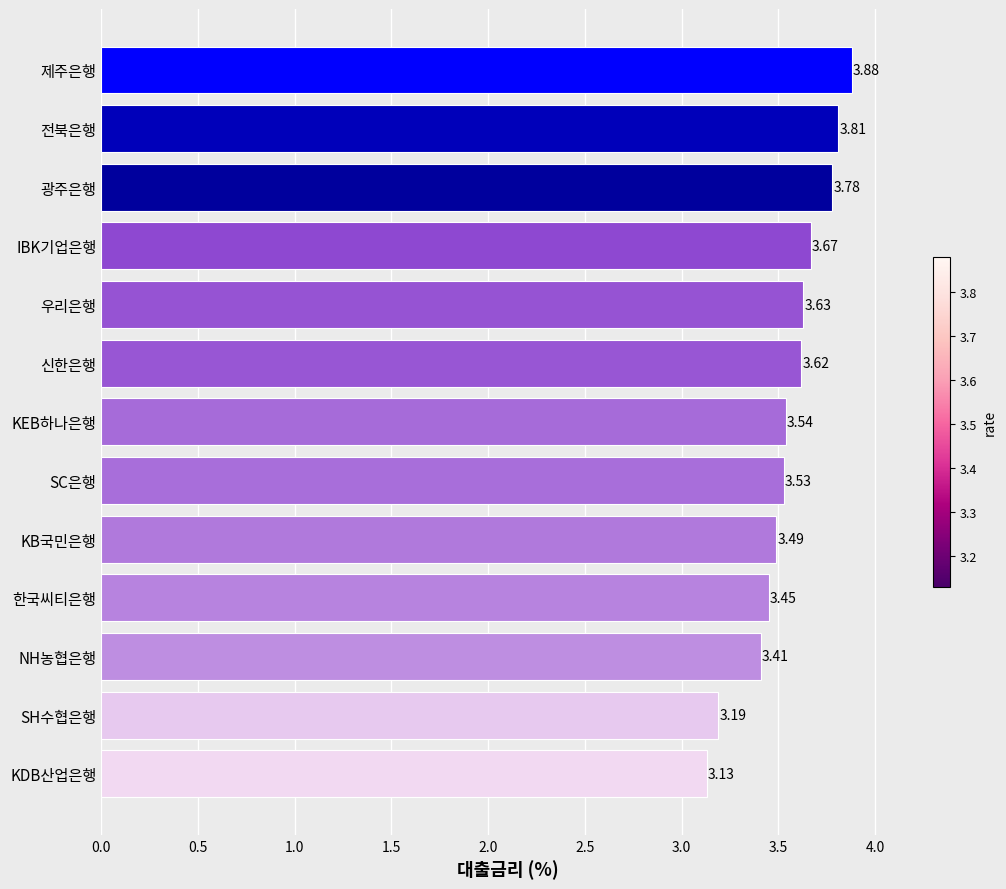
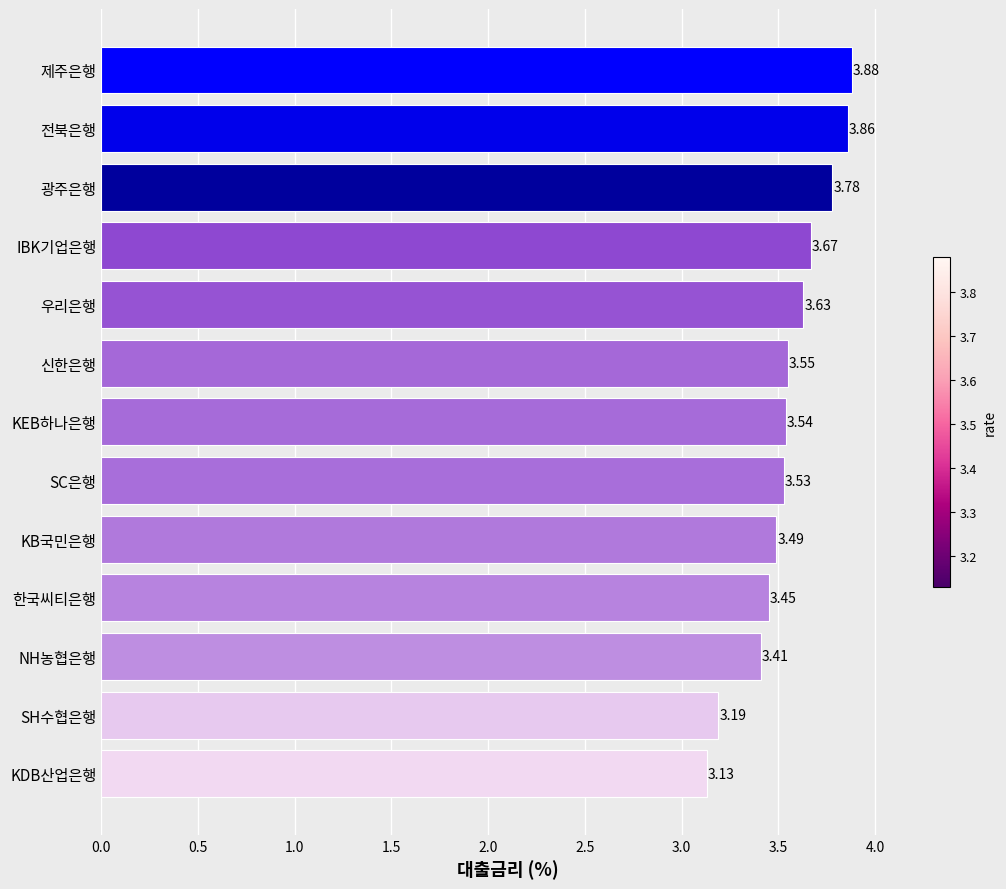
  {
    "제주은행": 3.88,
-   "전북은행": 3.81,
+   "전북은행": 3.86,
    "광주은행": 3.78,
    "IBK기업은행": 3.67,
    "우리은행": 3.63,
-   "신한은행": 3.62,
+   "신한은행": 3.55,
    "KEB하나은행": 3.54,
    "SC은행": 3.53,
    "KB국민은행": 3.49,
    "한국씨티은행": 3.45,
    "NH농협은행": 3.41,
    "SH수협은행": 3.19,
    "KDB산업은행": 3.13
  }
